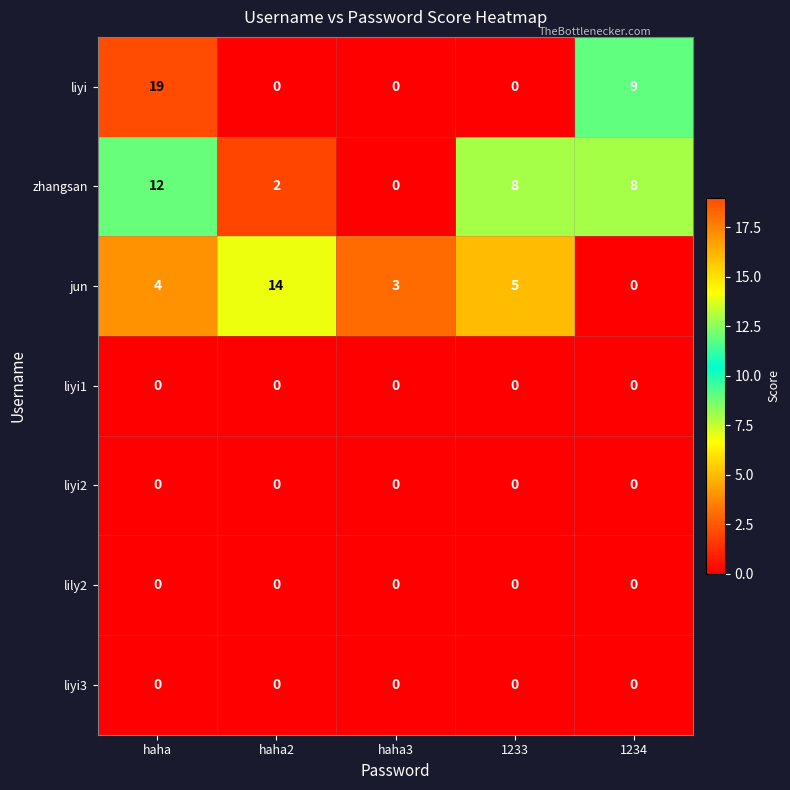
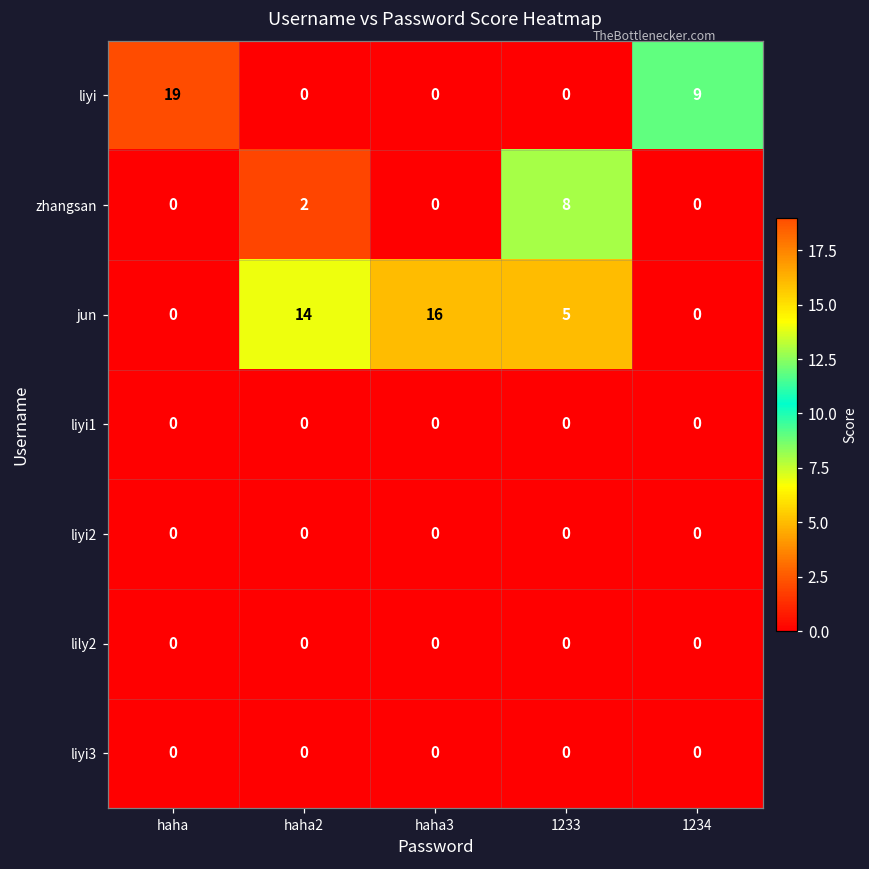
  {
    "liyi": {
      "haha": 19,
      "haha2": 0,
      "haha3": 0,
      "1233": 0,
      "1234": 9
    },
    "zhangsan": {
-     "haha": 12,
+     "haha": 0,
      "haha2": 2,
      "haha3": 0,
      "1233": 8,
-     "1234": 8
+     "1234": 0
    },
    "jun": {
-     "haha": 4,
+     "haha": 0,
      "haha2": 14,
-     "haha3": 3,
+     "haha3": 16,
      "1233": 5,
      "1234": 0
    },
    "liyi1": {
      "haha": 0,
      "haha2": 0,
      "haha3": 0,
      "1233": 0,
      "1234": 0
    },
    "liyi2": {
      "haha": 0,
      "haha2": 0,
      "haha3": 0,
      "1233": 0,
      "1234": 0
    },
    "lily2": {
      "haha": 0,
      "haha2": 0,
      "haha3": 0,
      "1233": 0,
      "1234": 0
    },
    "liyi3": {
      "haha": 0,
      "haha2": 0,
      "haha3": 0,
      "1233": 0,
      "1234": 0
    }
  }
